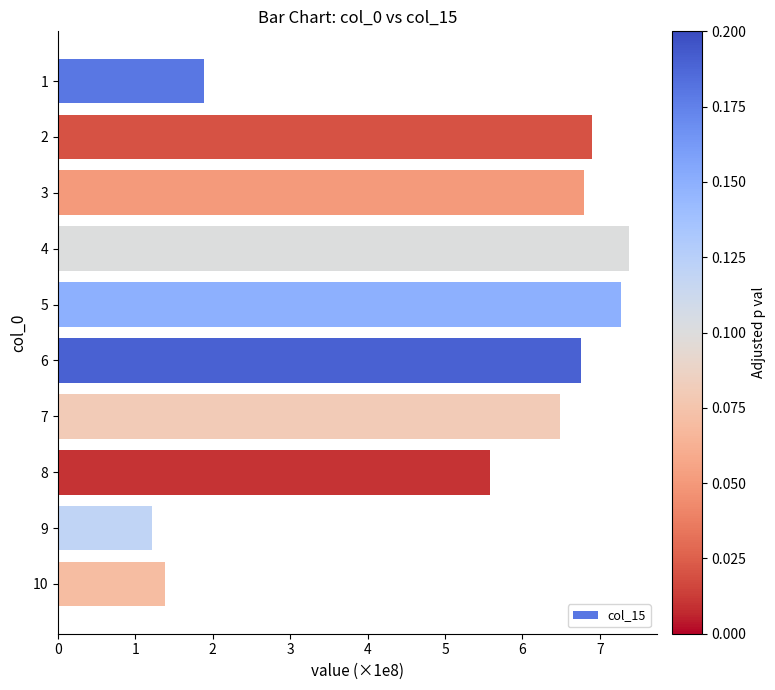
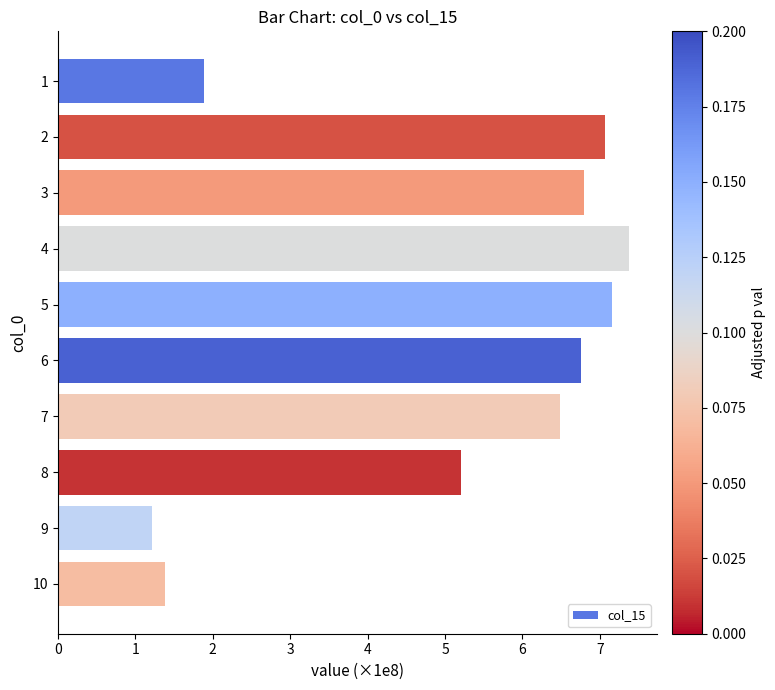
  {
    "1": 1.9,
-   "2": 6.9,
+   "2": 7.1,
    "3": 6.8,
    "4": 7.4,
-   "5": 7.3,
+   "5": 7.2,
    "6": 6.8,
    "7": 6.5,
-   "8": 5.6,
+   "8": 5.2,
    "9": 1.2,
    "10": 1.4
  }
